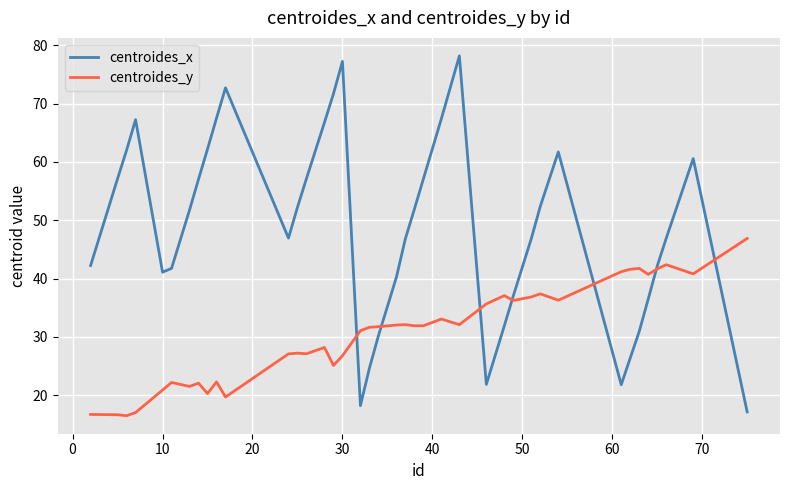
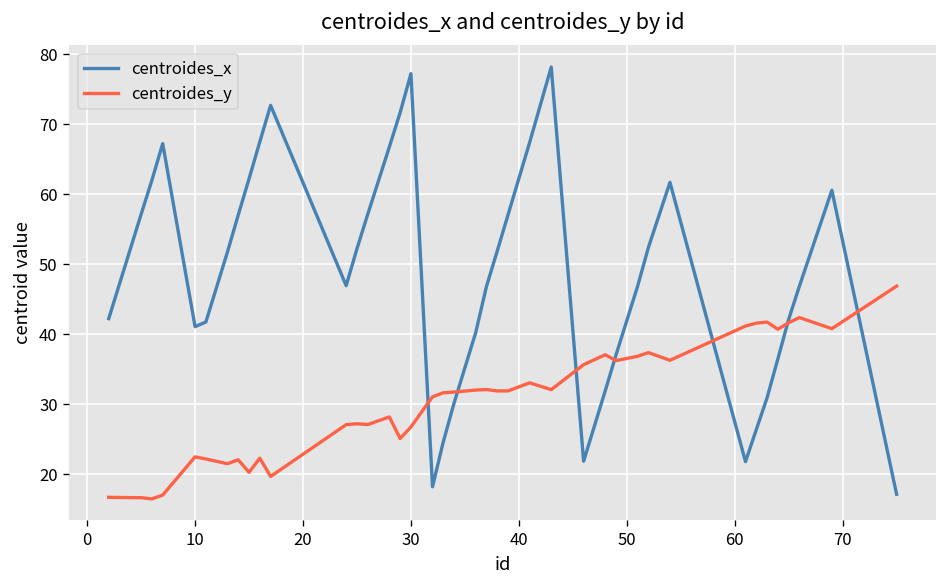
  {
    "centroides_x": {
      "10": 41,
      "30": 77
    },
    "centroides_y": {
-     "10": 21,
+     "10": 23,
      "30": 27
    }
  }
